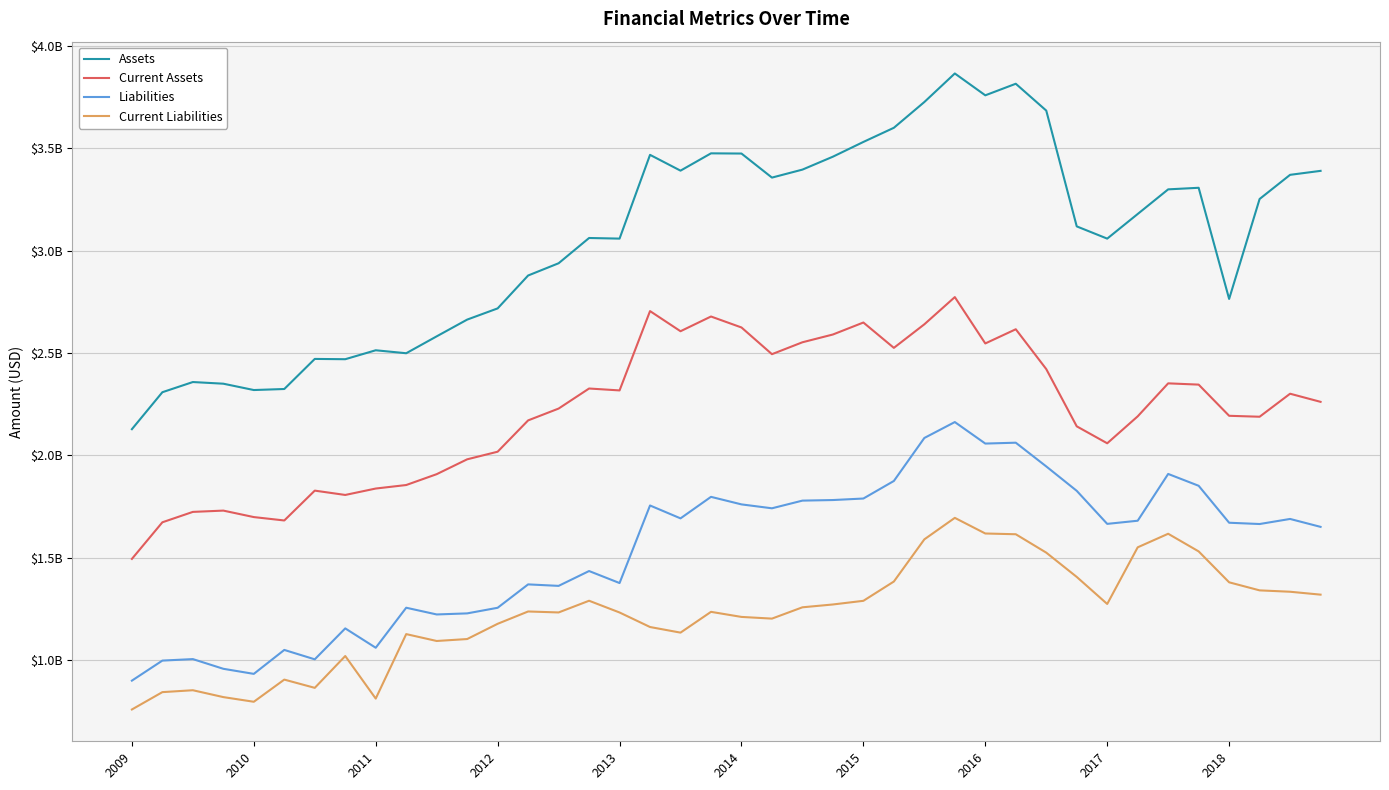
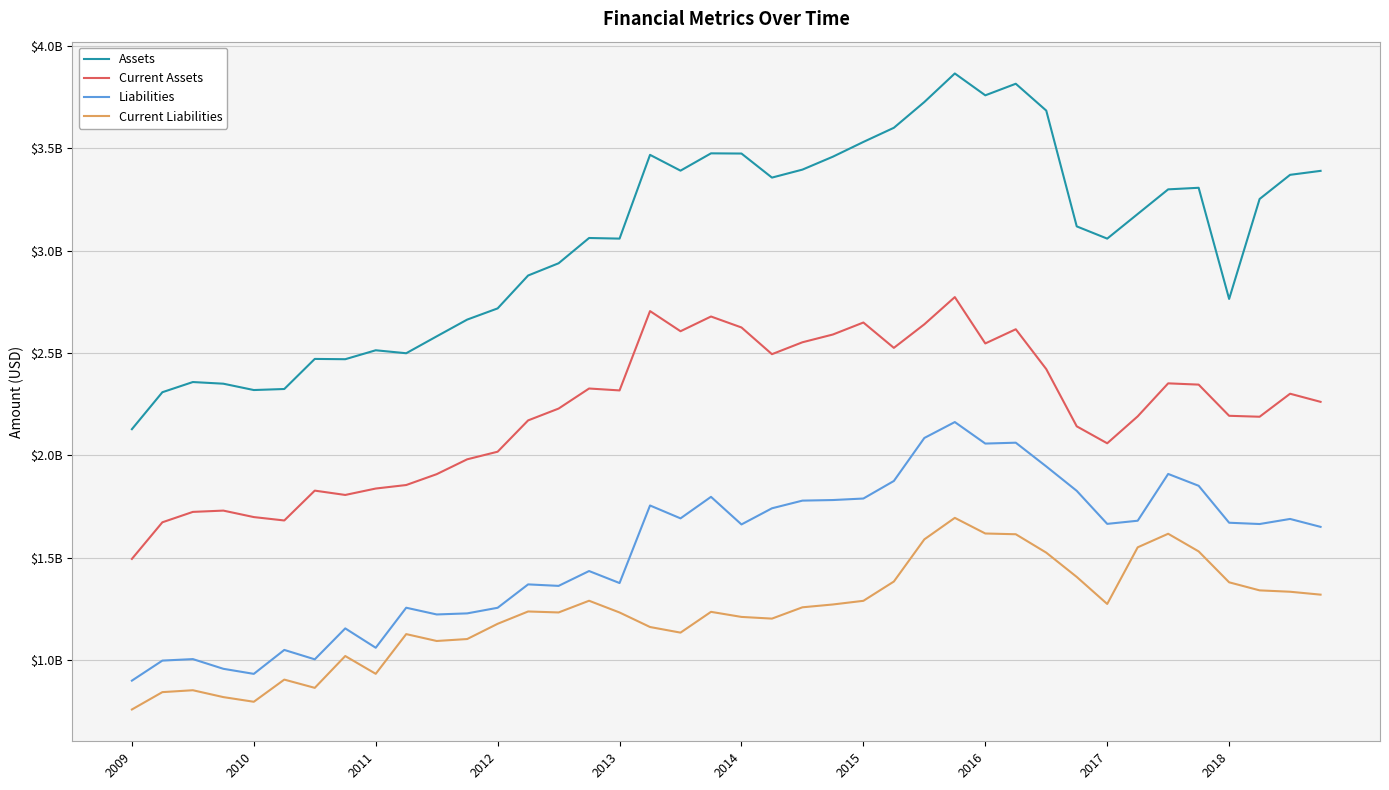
  {
    "Assets": {
      "2009": "$2130000000",
      "2010": "$2320000000",
      "2011": "$2510000000",
      "2012": "$2720000000",
      "2013": "$3060000000",
      "2014": "$3470000000",
      "2015": "$3530000000",
      "2016": "$3760000000",
      "2017": "$3060000000",
      "2018": "$2760000000"
    },
    "Current Assets": {
      "2009": "$1490000000",
      "2010": "$1700000000",
      "2011": "$1840000000",
      "2012": "$2020000000",
      "2013": "$2320000000",
      "2014": "$2620000000",
      "2015": "$2650000000",
      "2016": "$2550000000",
      "2017": "$2060000000",
      "2018": "$2190000000"
    },
    "Liabilities": {
      "2009": "$900000000",
      "2010": "$930000000",
      "2011": "$1060000000",
      "2012": "$1250000000",
      "2013": "$1380000000",
-     "2014": "$1760000000",
+     "2014": "$1660000000",
      "2015": "$1790000000",
      "2016": "$2060000000",
      "2017": "$1660000000",
      "2018": "$1670000000"
    },
    "Current Liabilities": {
      "2009": "$760000000",
      "2010": "$800000000",
-     "2011": "$810000000",
+     "2011": "$930000000",
      "2012": "$1180000000",
      "2013": "$1230000000",
      "2014": "$1210000000",
      "2015": "$1290000000",
      "2016": "$1620000000",
      "2017": "$1270000000",
      "2018": "$1380000000"
    }
  }
